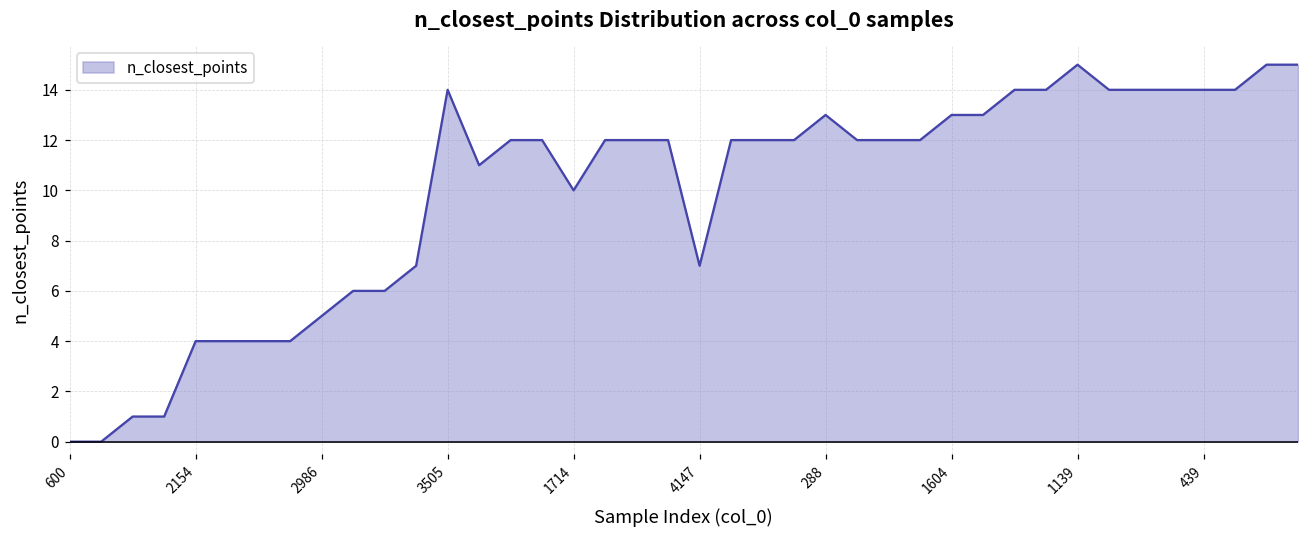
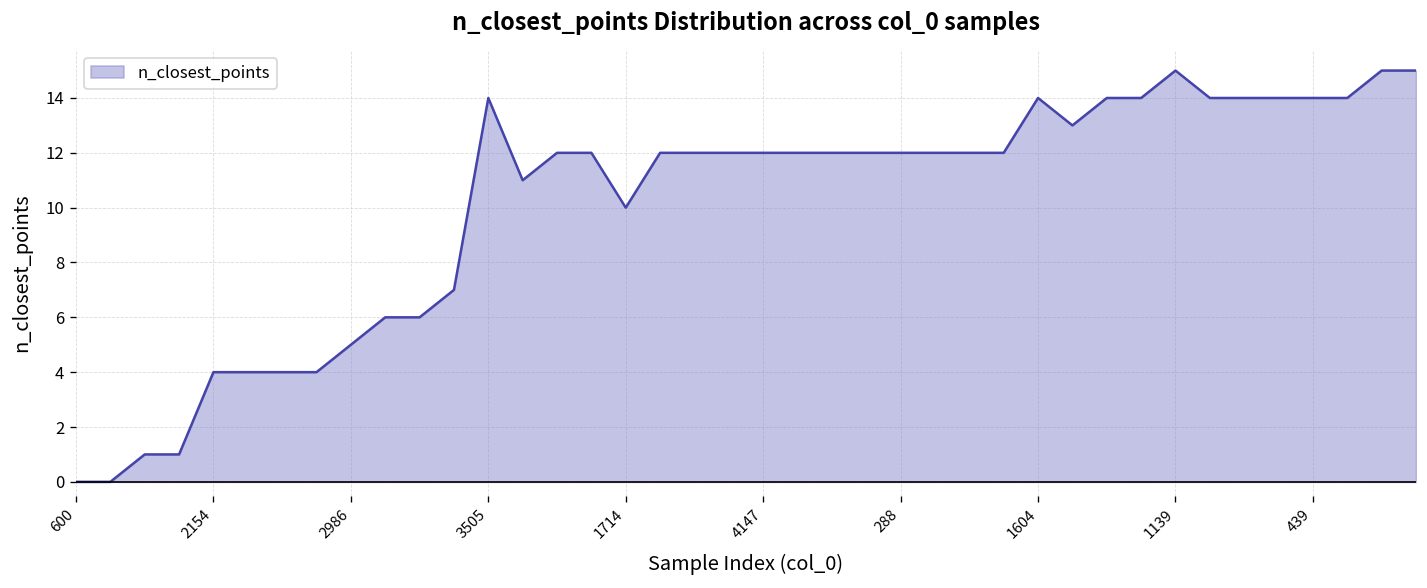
  {
    "600": 0,
    "2154": 4,
    "2986": 5,
    "3505": 14,
    "1714": 10,
-   "4147": 7,
-   "288": 13,
-   "1604": 13,
+   "4147": 12,
+   "288": 12,
+   "1604": 14,
    "1139": 15,
    "439": 14
  }
